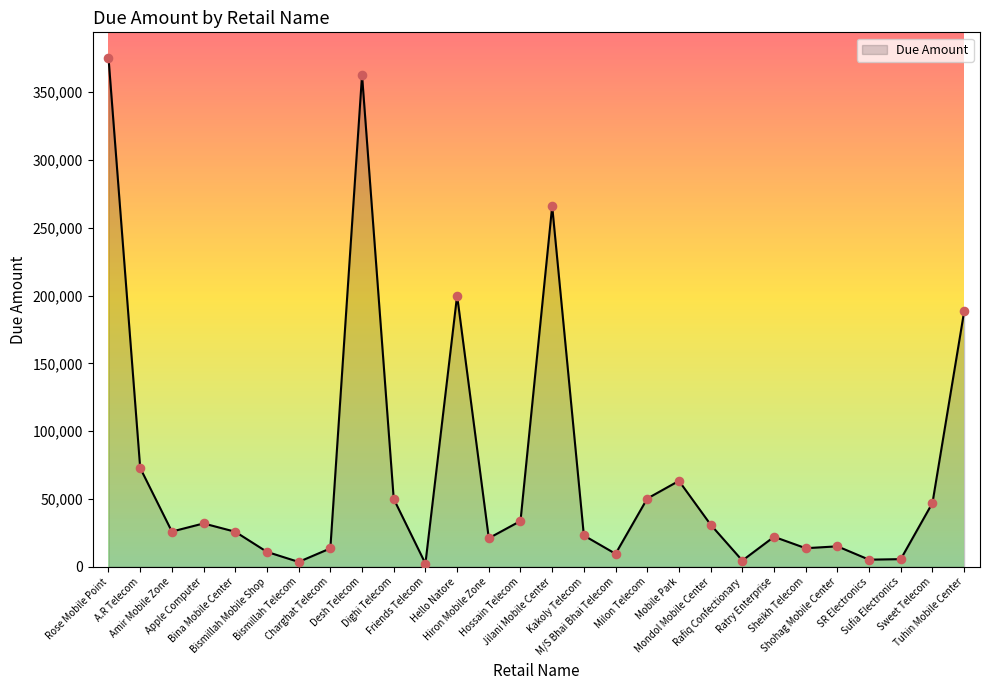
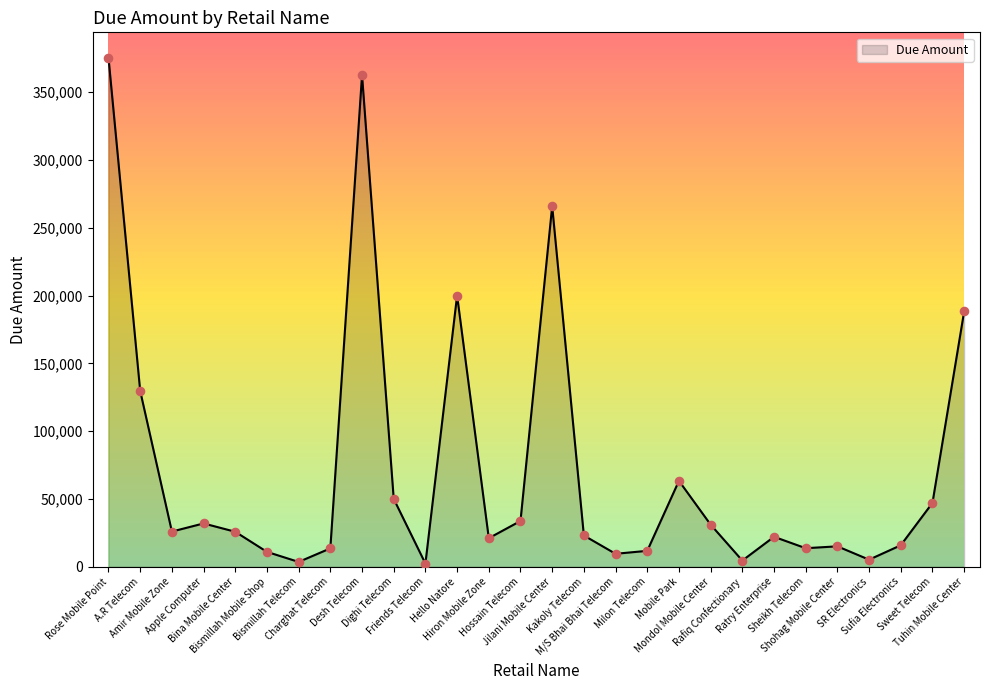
  {
    "Rose Mobile Point": "375,000",
-   "A.R Telecom": "73,000",
+   "A.R Telecom": "130,000",
    "Amir Mobile Zone": "26,000",
    "Apple Computer": "32,000",
    "Bina Mobile Center": "26,000",
    "Bismillah Mobile Shop": "11,000",
    "Bismillah Telecom": "4,000",
    "Charghat Telecom": "14,000",
    "Desh Telecom": "363,000",
    "Dighi Telecom": "50,000",
    "Friends Telecom": "2,000",
    "Hello Natore": "200,000",
    "Hiron Mobile Zone": "21,000",
    "Hossain Telecom": "34,000",
    "Jilani Mobile Center": "266,000",
    "Kakoly Telecom": "23,000",
    "M/S Bhai Bhai Telecom": "10,000",
-   "Milon Telecom": "50,000",
+   "Milon Telecom": "12,000",
    "Mobile Park": "63,000",
    "Mondol Mobile Center": "31,000",
    "Rafiq Confectionary": "5,000",
    "Ratry Enterprise": "22,000",
    "Sheikh Telecom": "14,000",
    "Shohag Mobile Center": "15,000",
    "SR Electronics": "5,000",
-   "Sufia Electronics": "6,000",
+   "Sufia Electronics": "16,000",
    "Sweet Telecom": "47,000",
    "Tuhin Mobile Center": "188,000"
  }
